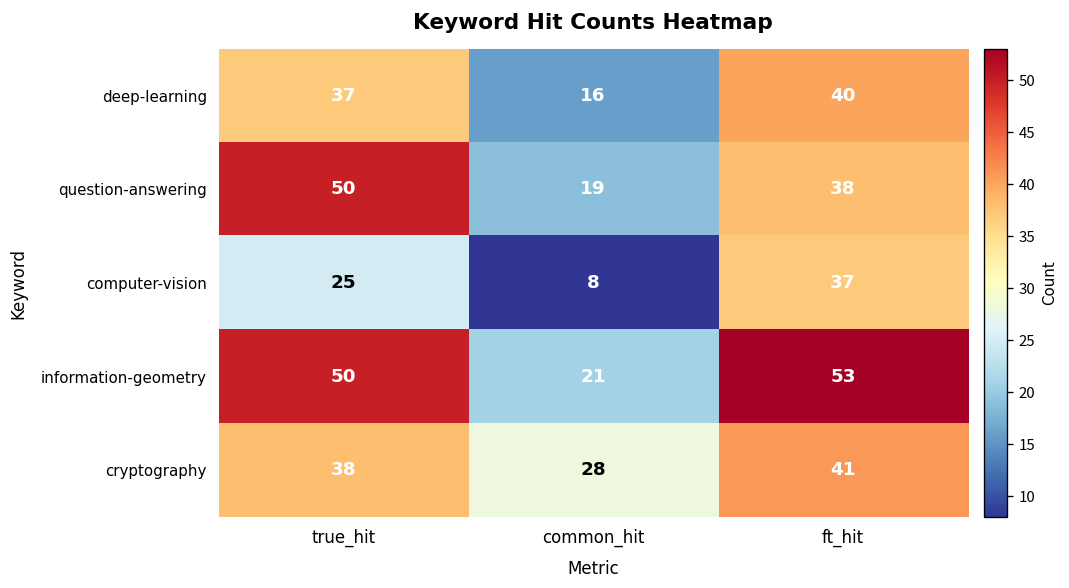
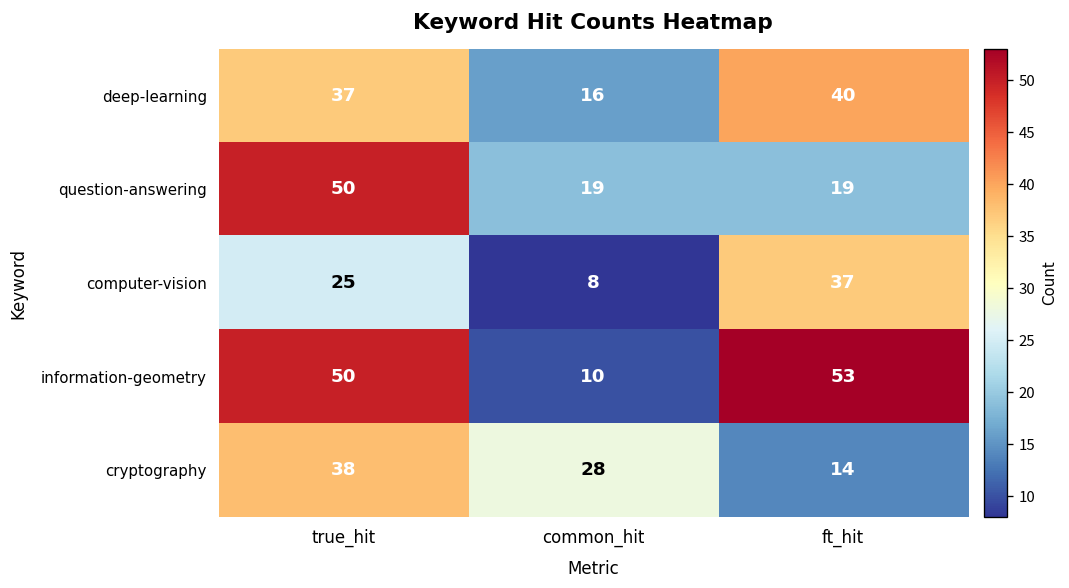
  {
    "deep-learning": {
      "true_hit": 37,
      "common_hit": 16,
      "ft_hit": 40
    },
    "question-answering": {
      "true_hit": 50,
      "common_hit": 19,
-     "ft_hit": 38
+     "ft_hit": 19
    },
    "computer-vision": {
      "true_hit": 25,
      "common_hit": 8,
      "ft_hit": 37
    },
    "information-geometry": {
      "true_hit": 50,
-     "common_hit": 21,
+     "common_hit": 10,
      "ft_hit": 53
    },
    "cryptography": {
      "true_hit": 38,
      "common_hit": 28,
-     "ft_hit": 41
+     "ft_hit": 14
    }
  }
